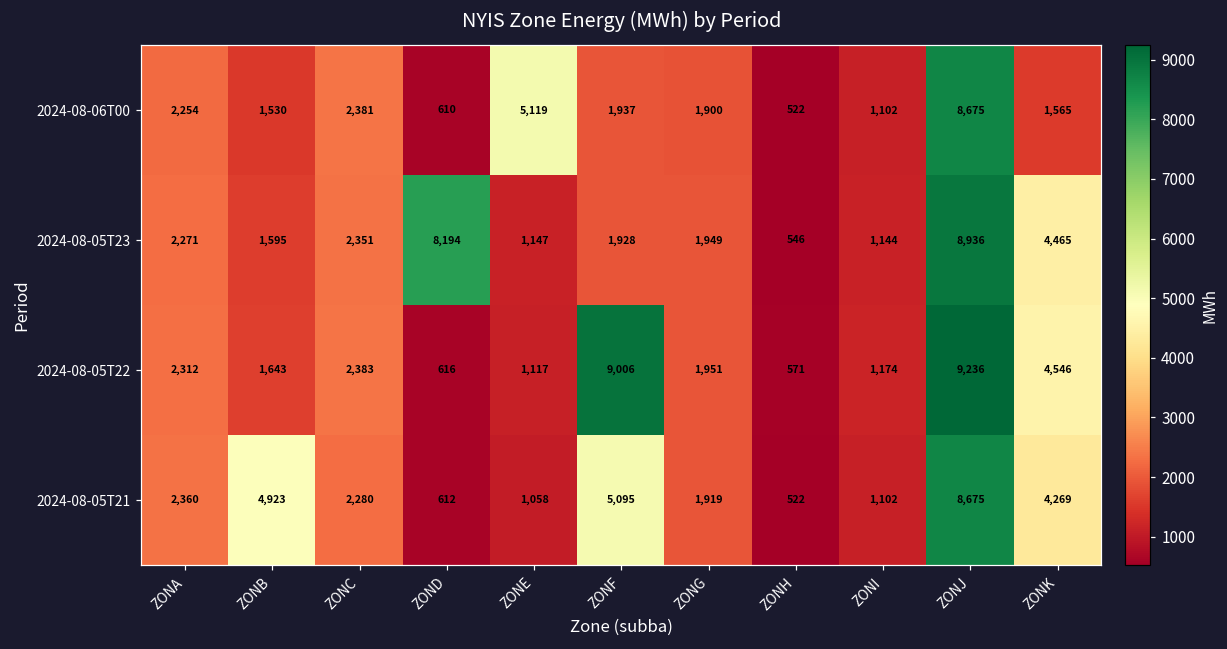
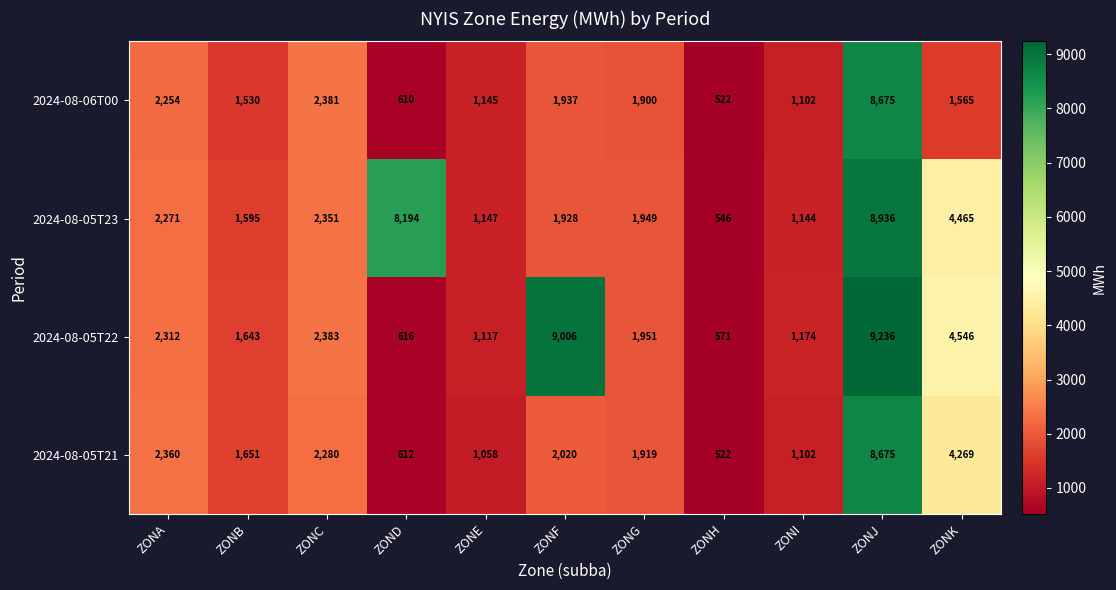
  {
    "2024-08-06T00": {
      "ZONA": "2,254",
      "ZONB": "1,530",
      "ZONC": "2,381",
      "ZOND": "610",
-     "ZONE": "5,119",
+     "ZONE": "1,145",
      "ZONF": "1,937",
      "ZONG": "1,900",
      "ZONH": "522",
      "ZONI": "1,102",
      "ZONJ": "8,675",
      "ZONK": "1,565"
    },
    "2024-08-05T23": {
      "ZONA": "2,271",
      "ZONB": "1,595",
      "ZONC": "2,351",
      "ZOND": "8,194",
      "ZONE": "1,147",
      "ZONF": "1,928",
      "ZONG": "1,949",
      "ZONH": "546",
      "ZONI": "1,144",
      "ZONJ": "8,936",
      "ZONK": "4,465"
    },
    "2024-08-05T22": {
      "ZONA": "2,312",
      "ZONB": "1,643",
      "ZONC": "2,383",
      "ZOND": "616",
      "ZONE": "1,117",
      "ZONF": "9,006",
      "ZONG": "1,951",
      "ZONH": "571",
      "ZONI": "1,174",
      "ZONJ": "9,236",
      "ZONK": "4,546"
    },
    "2024-08-05T21": {
      "ZONA": "2,360",
-     "ZONB": "4,923",
+     "ZONB": "1,651",
      "ZONC": "2,280",
      "ZOND": "612",
      "ZONE": "1,058",
-     "ZONF": "5,095",
+     "ZONF": "2,020",
      "ZONG": "1,919",
      "ZONH": "522",
      "ZONI": "1,102",
      "ZONJ": "8,675",
      "ZONK": "4,269"
    }
  }
